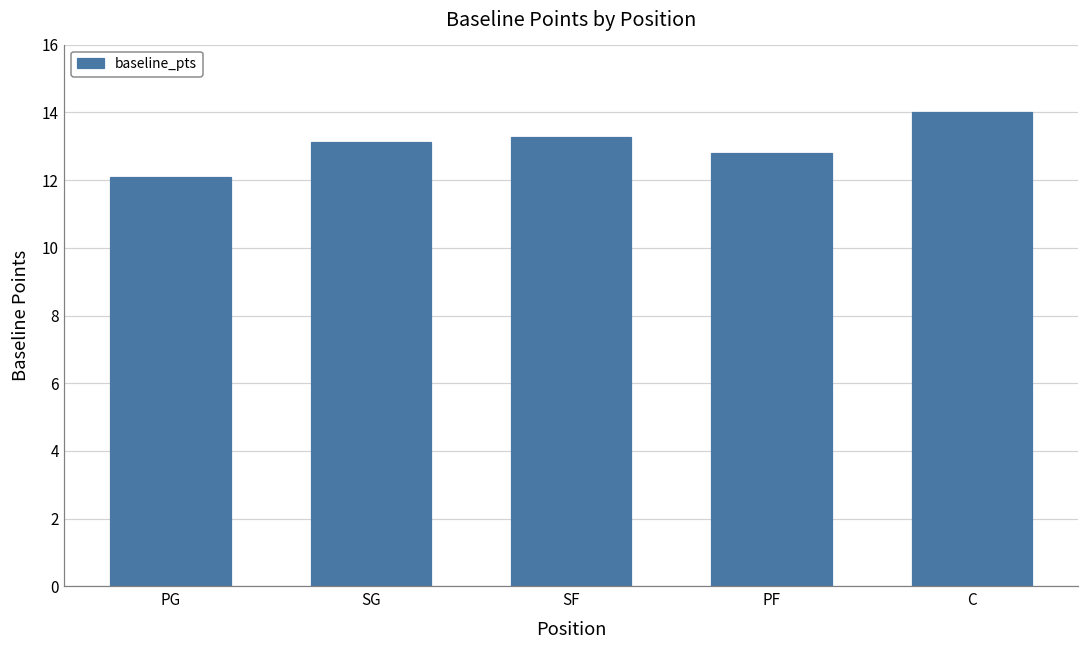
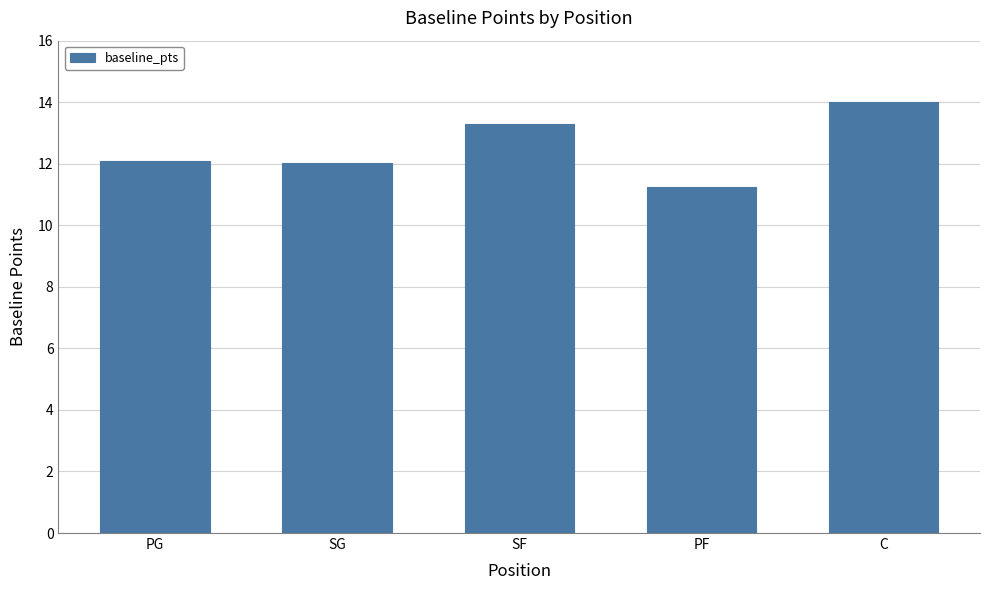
  {
    "PG": 12.1,
-   "SG": 13.1,
+   "SG": 12.0,
    "SF": 13.3,
-   "PF": 12.8,
+   "PF": 11.2,
    "C": 14.0
  }
